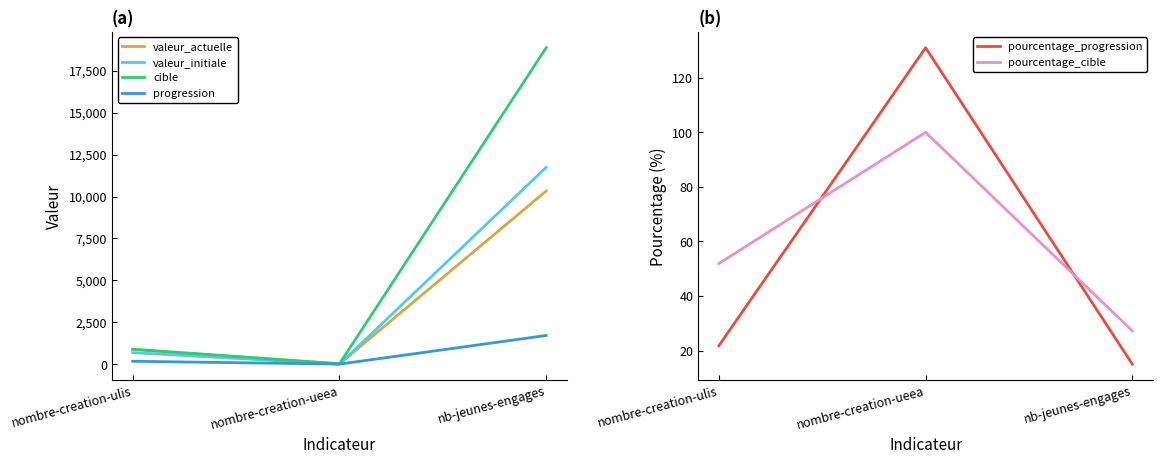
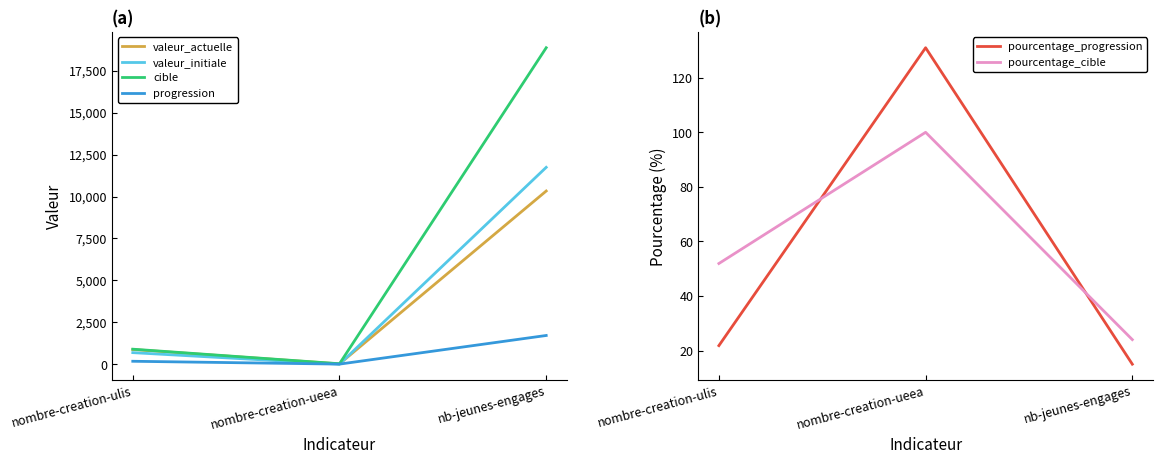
  {
    "(a)": {
      "valeur_actuelle": {
        "nb-jeunes-engages": "10,300"
      },
      "cible": {
        "nb-jeunes-engages": "18,900"
      }
    },
    "(b)": {
      "pourcentage_progression": {
        "nombre-creation-ulis": "22",
        "nombre-creation-ueea": "131",
        "nb-jeunes-engages": "15"
      },
      "pourcentage_cible": {
        "nombre-creation-ulis": "52",
        "nombre-creation-ueea": "100",
-       "nb-jeunes-engages": "27"
+       "nb-jeunes-engages": "24"
      }
    }
  }
